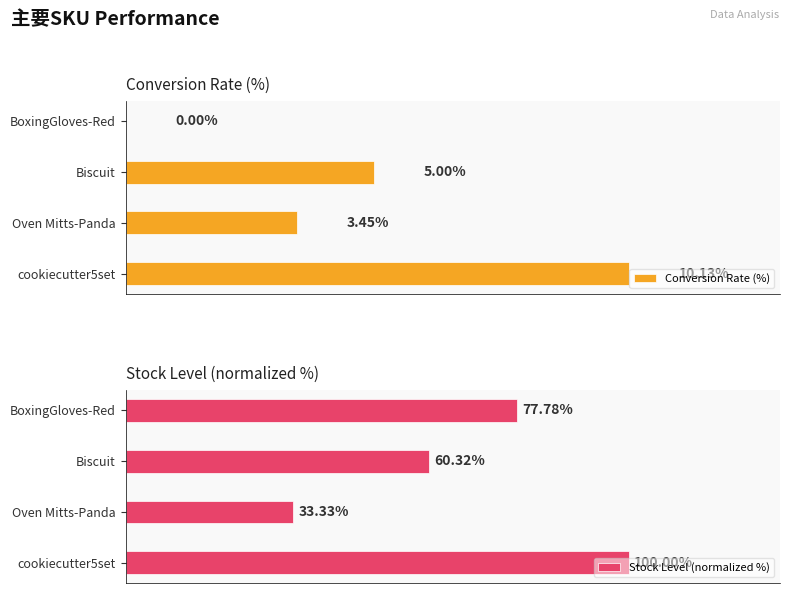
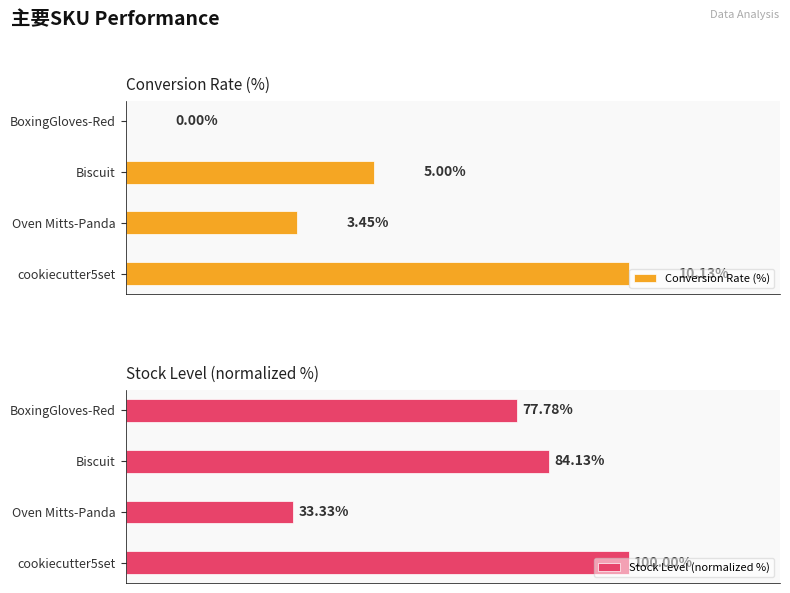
  {
    "Stock Level (normalized %)": {
      "BoxingGloves-Red": "77.78%",
-     "Biscuit": "60.32%",
+     "Biscuit": "84.13%",
      "Oven Mitts-Panda": "33.33%"
    }
  }
